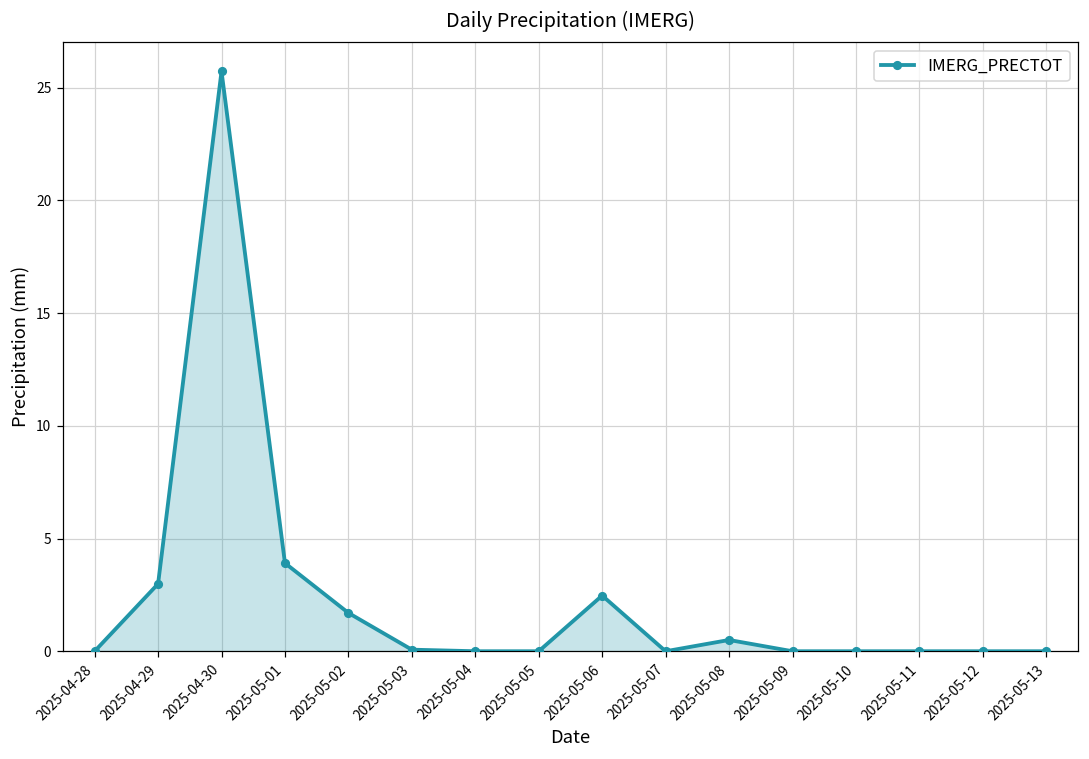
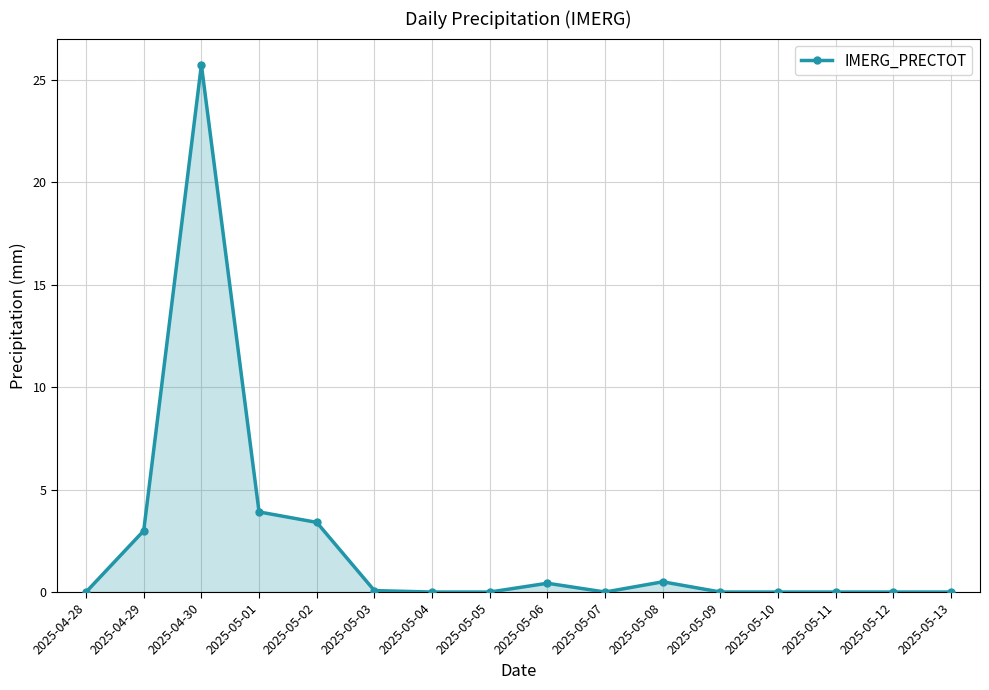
  {
    "2025-04-28": 0.0,
    "2025-04-29": 3.0,
    "2025-04-30": 25.7,
    "2025-05-01": 3.9,
-   "2025-05-02": 1.7,
+   "2025-05-02": 3.4,
    "2025-05-03": 0.1,
    "2025-05-04": 0.0,
    "2025-05-05": 0.0,
-   "2025-05-06": 2.5,
+   "2025-05-06": 0.4,
    "2025-05-07": 0.0,
    "2025-05-08": 0.5,
    "2025-05-09": 0.0,
    "2025-05-10": 0.0,
    "2025-05-11": 0.0,
    "2025-05-12": 0.0,
    "2025-05-13": 0.0
  }
